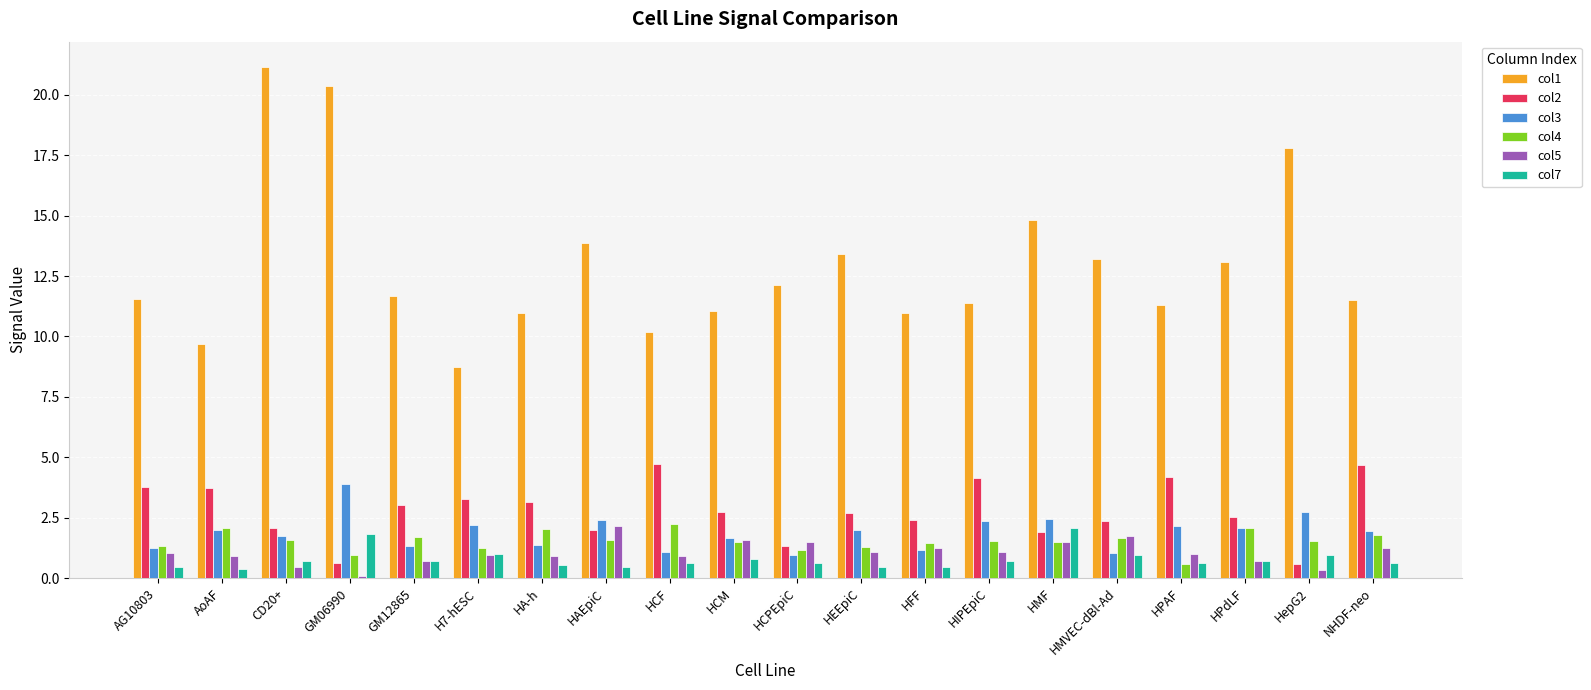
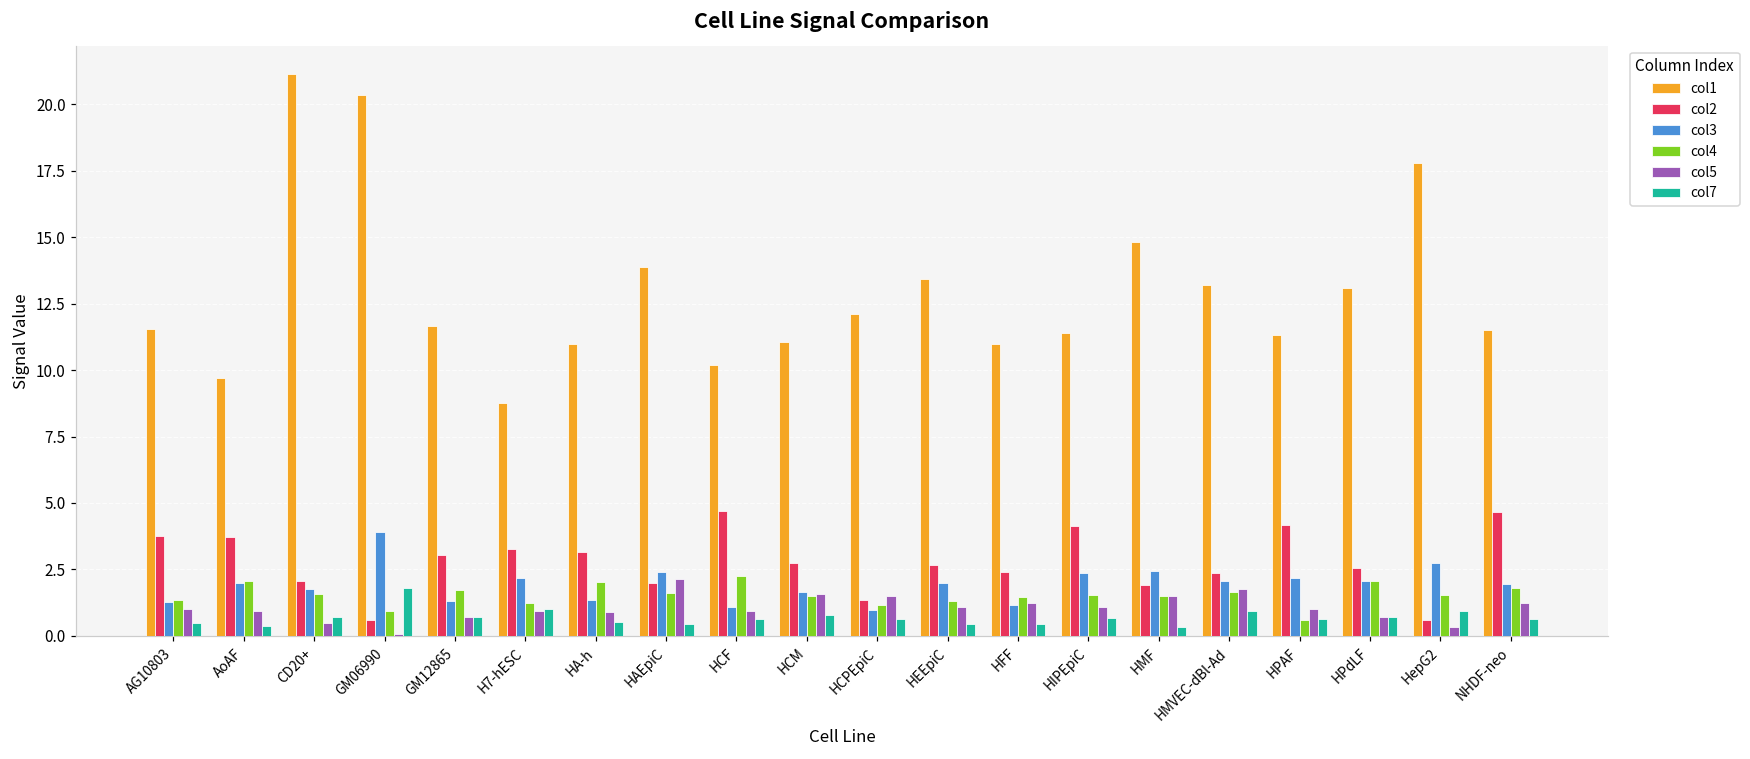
  {
    "col1": {
      "AG10803": 11.5,
      "AoAF": 9.7,
      "CD20+": 21.1,
      "GM06990": 20.4,
      "GM12865": 11.7,
      "H7-hESC": 8.8,
      "HA-h": 11.0,
      "HAEpiC": 13.9,
      "HCF": 10.2,
      "HCM": 11.1,
      "HCPEpiC": 12.1,
      "HEEpiC": 13.4,
      "HFF": 11.0,
      "HIPEpiC": 11.4,
      "HMF": 14.8,
      "HMVEC-dBl-Ad": 13.2,
      "HPAF": 11.3,
      "HPdLF": 13.1,
      "HepG2": 17.8,
      "NHDF-neo": 11.5
    },
    "col2": {
      "AG10803": 3.8,
      "AoAF": 3.7,
      "CD20+": 2.1,
      "GM06990": 0.6,
      "GM12865": 3.0,
      "H7-hESC": 3.3,
      "HA-h": 3.2,
      "HAEpiC": 2.0,
      "HCF": 4.7,
      "HCM": 2.7,
      "HCPEpiC": 1.3,
      "HEEpiC": 2.7,
      "HFF": 2.4,
      "HIPEpiC": 4.1,
      "HMF": 1.9,
      "HMVEC-dBl-Ad": 2.4,
      "HPAF": 4.2,
      "HPdLF": 2.5,
      "HepG2": 0.6,
      "NHDF-neo": 4.7
    },
    "col3": {
      "AG10803": 1.3,
      "AoAF": 2.0,
      "CD20+": 1.7,
      "GM06990": 3.9,
      "GM12865": 1.3,
      "H7-hESC": 2.2,
      "HA-h": 1.4,
      "HAEpiC": 2.4,
      "HCF": 1.1,
      "HCM": 1.6,
      "HCPEpiC": 1.0,
      "HEEpiC": 2.0,
      "HFF": 1.2,
      "HIPEpiC": 2.4,
      "HMF": 2.5,
-     "HMVEC-dBl-Ad": 1.0,
+     "HMVEC-dBl-Ad": 2.1,
      "HPAF": 2.2,
      "HPdLF": 2.1,
      "HepG2": 2.7,
      "NHDF-neo": 1.9
    },
    "col4": {
      "AG10803": 1.3,
      "AoAF": 2.1,
      "CD20+": 1.6,
      "GM06990": 1.0,
      "GM12865": 1.7,
      "H7-hESC": 1.3,
      "HA-h": 2.0,
      "HAEpiC": 1.6,
      "HCF": 2.2,
      "HCM": 1.5,
      "HCPEpiC": 1.2,
      "HEEpiC": 1.3,
      "HFF": 1.5,
      "HIPEpiC": 1.5,
      "HMF": 1.5,
      "HMVEC-dBl-Ad": 1.7,
      "HPAF": 0.6,
      "HPdLF": 2.1,
      "HepG2": 1.5,
      "NHDF-neo": 1.8
    },
    "col5": {
      "AG10803": 1.0,
      "AoAF": 0.9,
      "CD20+": 0.5,
      "GM12865": 0.7,
      "H7-hESC": 0.9,
      "HA-h": 0.9,
      "HAEpiC": 2.2,
      "HCF": 0.9,
      "HCM": 1.6,
      "HCPEpiC": 1.5,
      "HEEpiC": 1.1,
      "HFF": 1.2,
      "HIPEpiC": 1.1,
      "HMF": 1.5,
      "HMVEC-dBl-Ad": 1.7,
      "HPAF": 1.0,
      "HPdLF": 0.7,
      "HepG2": 0.3,
      "NHDF-neo": 1.2
    },
    "col7": {
      "AG10803": 0.5,
      "AoAF": 0.4,
      "CD20+": 0.7,
      "GM06990": 1.8,
      "GM12865": 0.7,
      "H7-hESC": 1.0,
      "HA-h": 0.5,
      "HAEpiC": 0.4,
      "HCF": 0.6,
      "HCM": 0.8,
      "HCPEpiC": 0.6,
      "HEEpiC": 0.5,
      "HFF": 0.5,
      "HIPEpiC": 0.7,
-     "HMF": 2.1,
+     "HMF": 0.3,
      "HMVEC-dBl-Ad": 0.9,
      "HPAF": 0.6,
      "HPdLF": 0.7,
      "HepG2": 0.9,
      "NHDF-neo": 0.6
    }
  }
